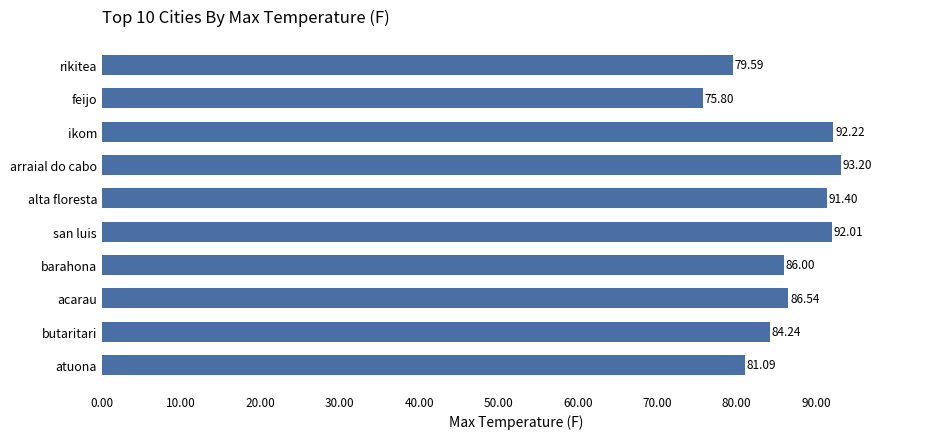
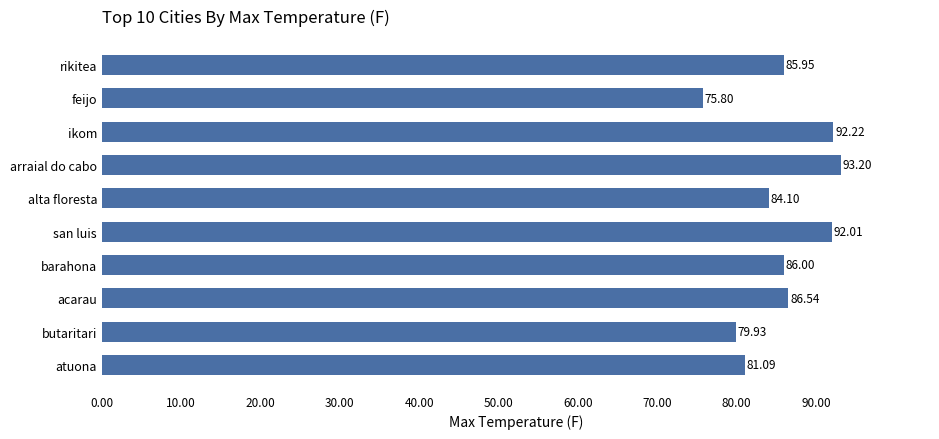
  {
-   "rikitea": 79.59,
+   "rikitea": 85.95,
    "feijo": 75.80,
    "ikom": 92.22,
    "arraial do cabo": 93.20,
-   "alta floresta": 91.40,
+   "alta floresta": 84.10,
    "san luis": 92.01,
    "barahona": 86.00,
    "acarau": 86.54,
-   "butaritari": 84.24,
+   "butaritari": 79.93,
    "atuona": 81.09
  }
